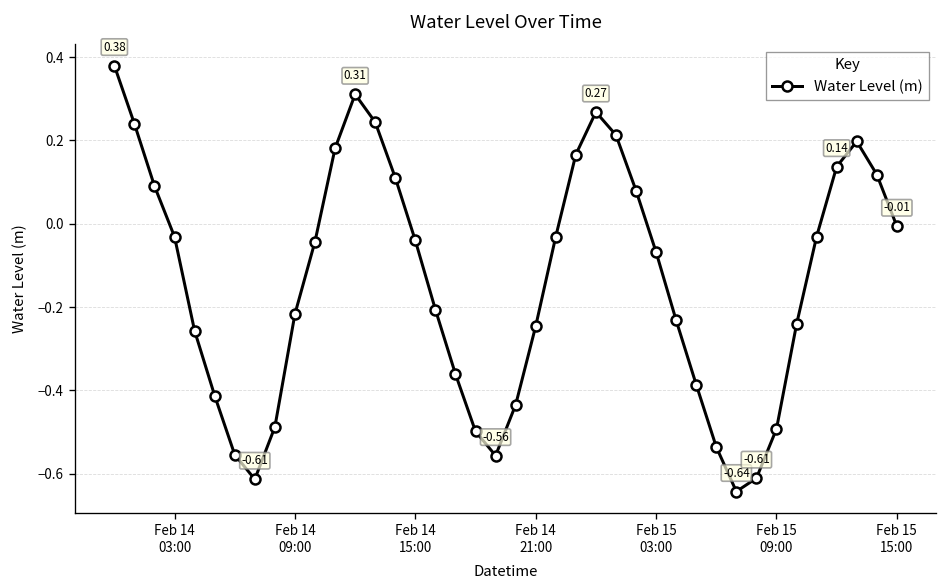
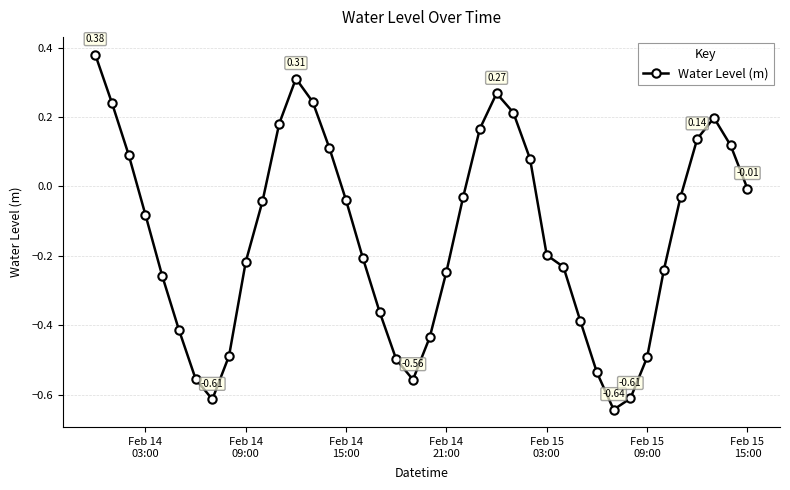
  {
-   "Feb 14 03:00": -0.03,
+   "Feb 14 03:00": -0.08,
    "Feb 14 09:00": -0.22,
    "Feb 14 15:00": -0.04,
    "Feb 14 21:00": -0.25,
-   "Feb 15 03:00": -0.07,
+   "Feb 15 03:00": -0.20,
    "Feb 15 09:00": -0.49
  }
